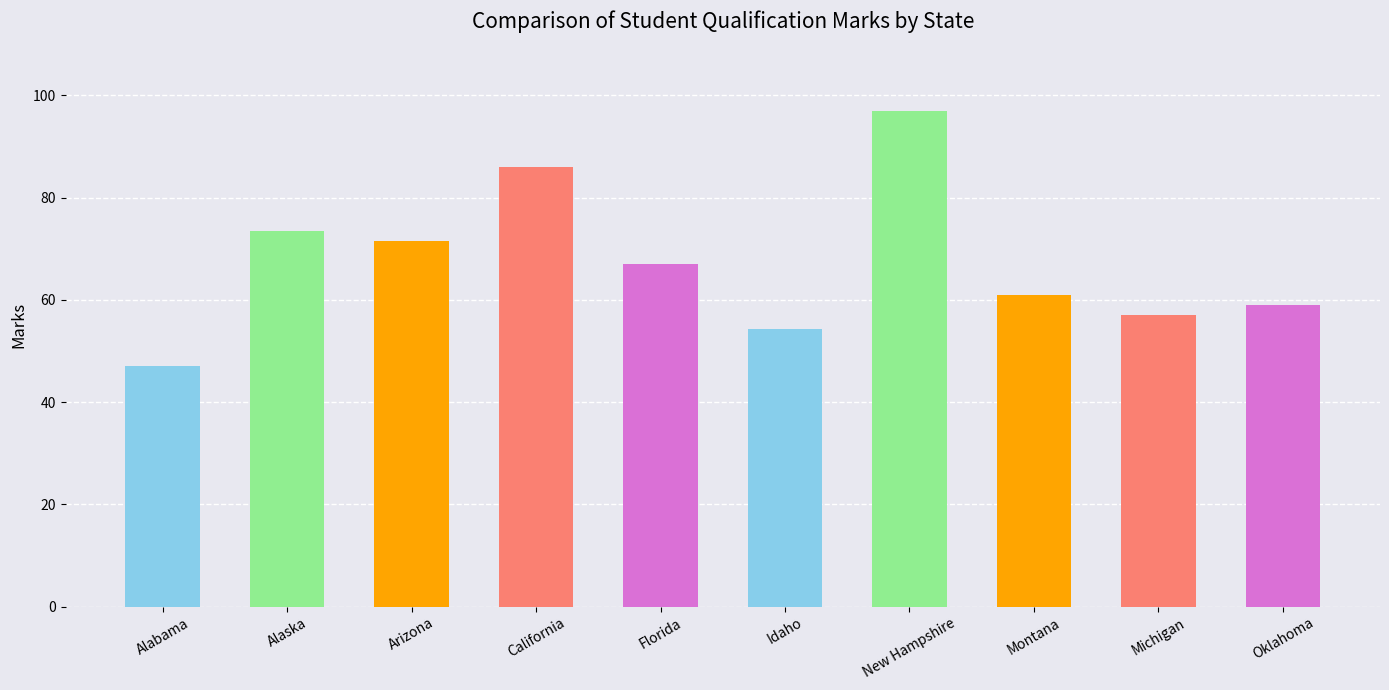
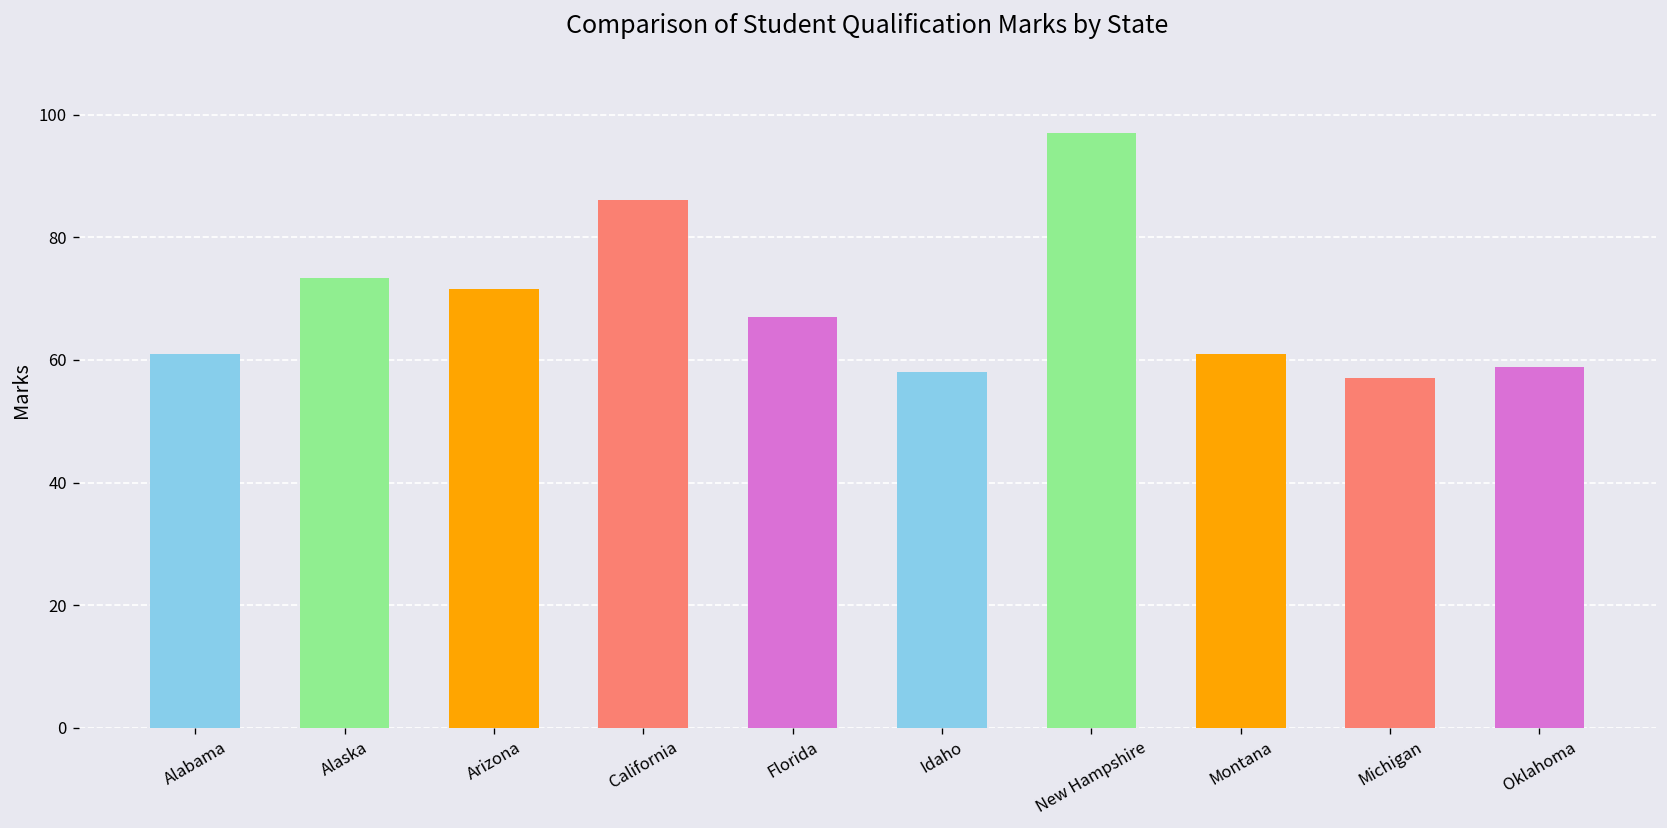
  {
-   "Alabama": 47,
+   "Alabama": 61,
    "Alaska": 73,
    "Arizona": 72,
    "California": 86,
    "Florida": 67,
-   "Idaho": 54,
+   "Idaho": 58,
    "New Hampshire": 97,
    "Montana": 61,
    "Michigan": 57,
    "Oklahoma": 59
  }
